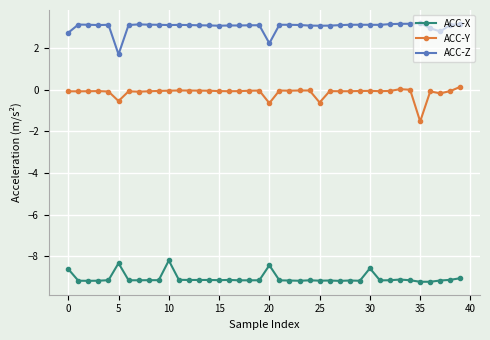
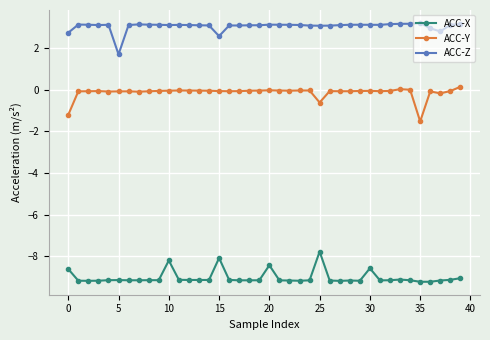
  {
    "ACC-X": {
      "0": -8.6,
-     "5": -8.3,
+     "5": -9.1,
      "10": -8.2,
-     "15": -9.2,
+     "15": -8.1,
      "20": -8.4,
-     "25": -9.2,
+     "25": -7.8,
      "30": -8.6,
      "35": -9.2
    },
    "ACC-Y": {
-     "0": -0.1,
-     "5": -0.5,
+     "0": -1.2,
+     "5": -0.1,
      "10": -0.1,
      "15": -0.1,
-     "20": -0.7,
+     "20": 0.0,
      "25": -0.6,
      "30": -0.1,
      "35": -1.5
    },
    "ACC-Z": {
      "0": 2.7,
      "5": 1.7,
      "10": 3.1,
-     "15": 3.1,
-     "20": 2.2,
+     "15": 2.6,
+     "20": 3.1,
      "25": 3.1,
      "30": 3.1
    }
  }
